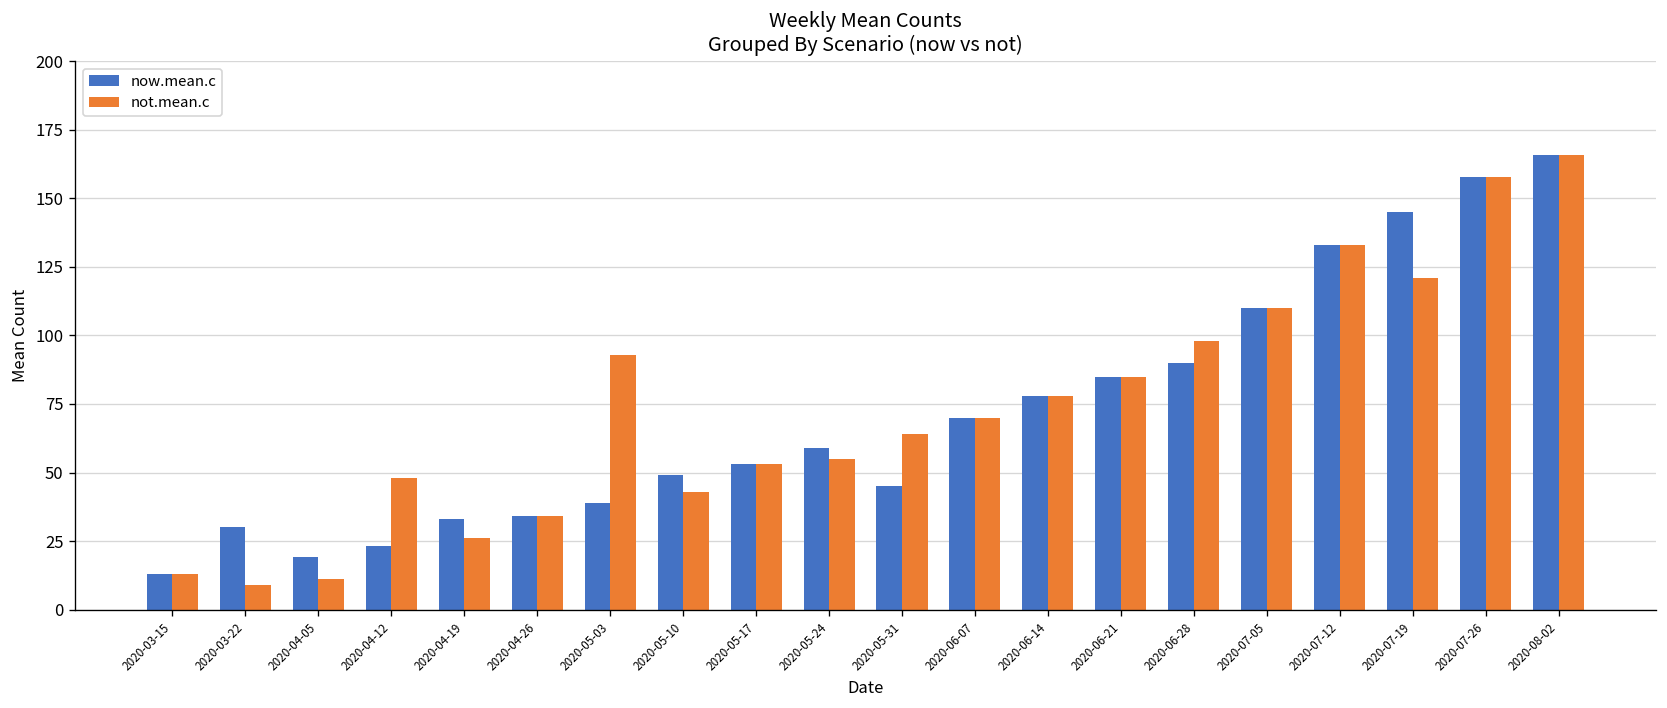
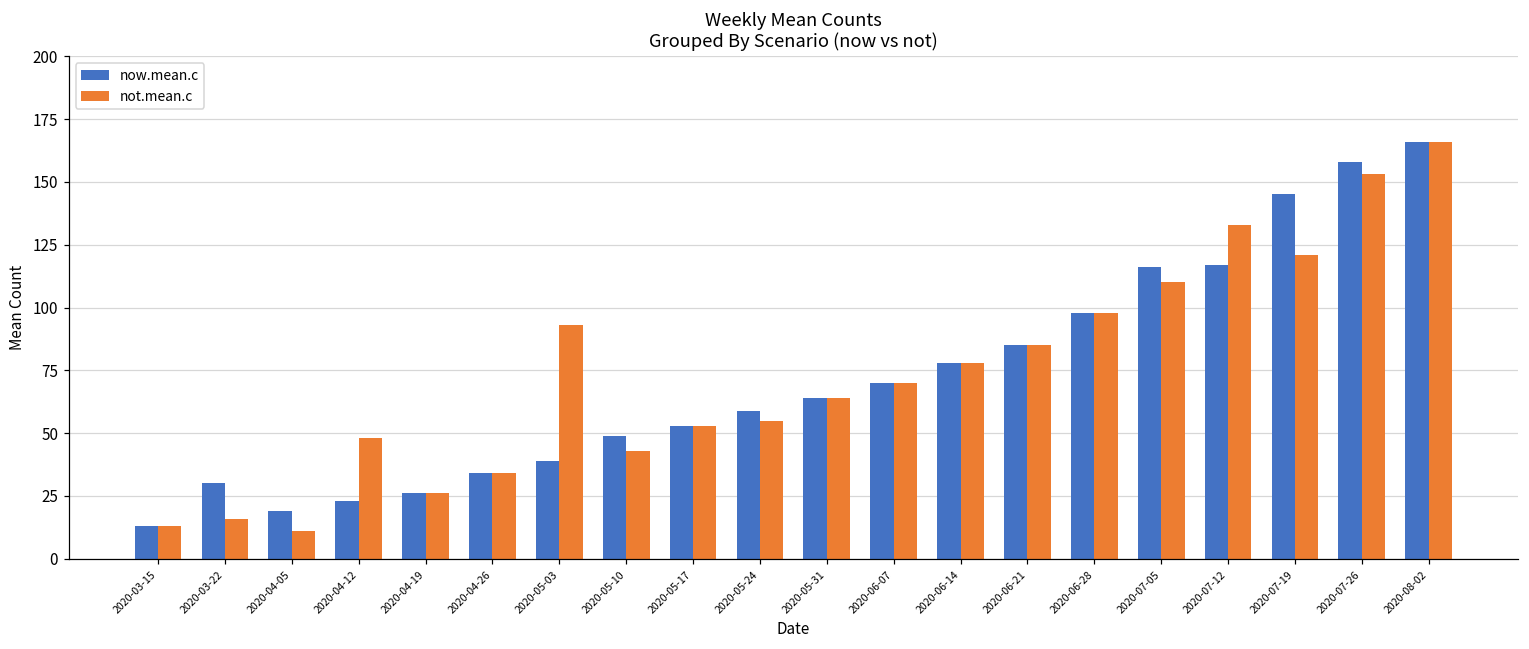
  {
    "now.mean.c": {
      "2020-03-15": 13,
      "2020-03-22": 30,
      "2020-04-05": 19,
      "2020-04-12": 23,
-     "2020-04-19": 33,
+     "2020-04-19": 26,
      "2020-04-26": 34,
      "2020-05-03": 39,
      "2020-05-10": 49,
      "2020-05-17": 53,
      "2020-05-24": 59,
-     "2020-05-31": 45,
+     "2020-05-31": 64,
      "2020-06-07": 70,
      "2020-06-14": 78,
      "2020-06-21": 85,
-     "2020-06-28": 90,
-     "2020-07-05": 110,
-     "2020-07-12": 133,
+     "2020-06-28": 98,
+     "2020-07-05": 116,
+     "2020-07-12": 117,
      "2020-07-19": 145,
      "2020-07-26": 158,
      "2020-08-02": 166
    },
    "not.mean.c": {
      "2020-03-15": 13,
-     "2020-03-22": 9,
+     "2020-03-22": 16,
      "2020-04-05": 11,
      "2020-04-12": 48,
      "2020-04-19": 26,
      "2020-04-26": 34,
      "2020-05-03": 93,
      "2020-05-10": 43,
      "2020-05-17": 53,
      "2020-05-24": 55,
      "2020-05-31": 64,
      "2020-06-07": 70,
      "2020-06-14": 78,
      "2020-06-21": 85,
      "2020-06-28": 98,
      "2020-07-05": 110,
      "2020-07-12": 133,
      "2020-07-19": 121,
-     "2020-07-26": 158,
+     "2020-07-26": 153,
      "2020-08-02": 166
    }
  }
